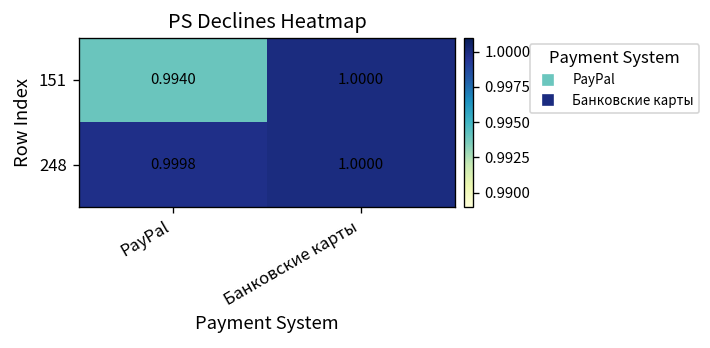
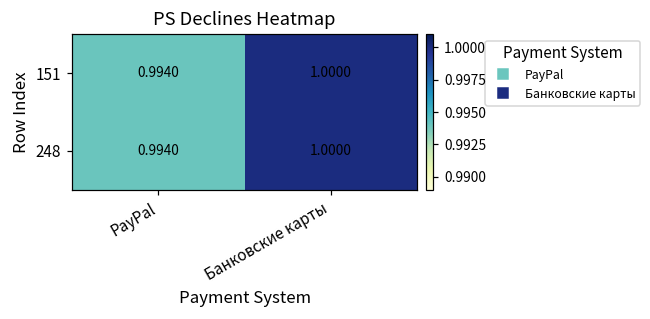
  {
    "151": {
      "PayPal": 0.9940,
      "Банковские карты": 1.0000
    },
    "248": {
-     "PayPal": 0.9998,
+     "PayPal": 0.9940,
      "Банковские карты": 1.0000
    }
  }
